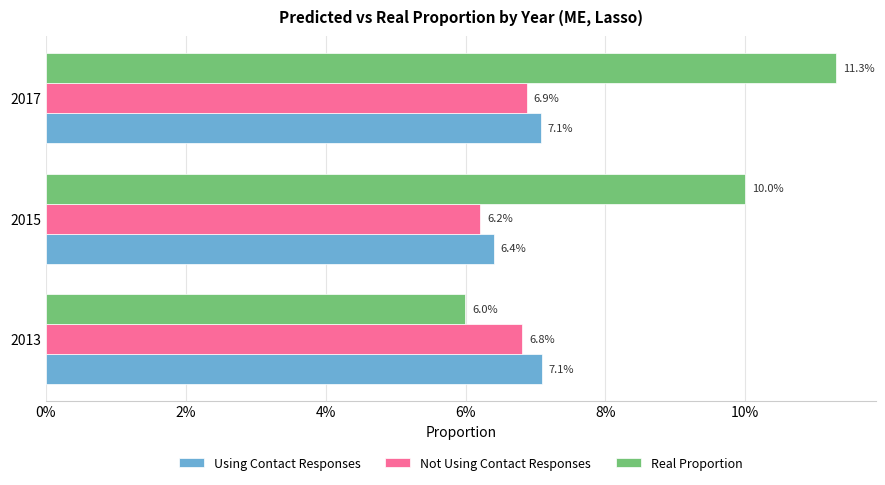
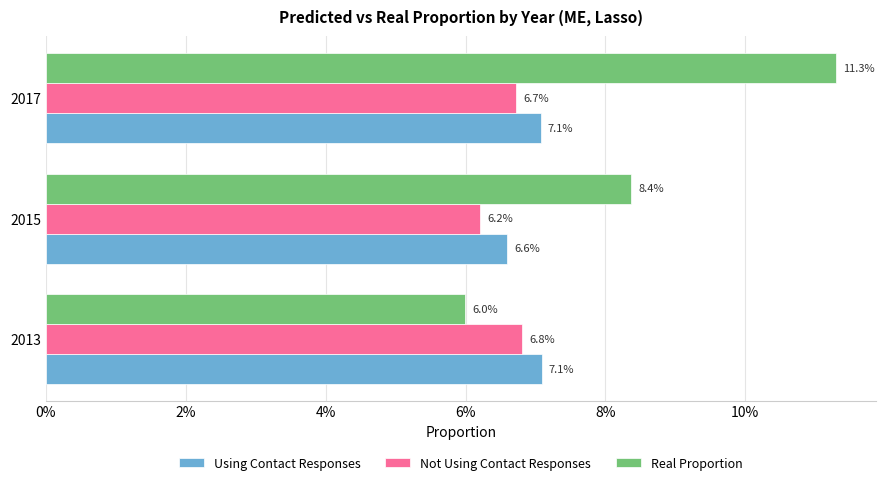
  {
    "Using Contact Responses": {
      "2017": "7.1%",
-     "2015": "6.4%",
+     "2015": "6.6%",
      "2013": "7.1%"
    },
    "Not Using Contact Responses": {
-     "2017": "6.9%",
+     "2017": "6.7%",
      "2015": "6.2%",
      "2013": "6.8%"
    },
    "Real Proportion": {
      "2017": "11.3%",
-     "2015": "10.0%",
+     "2015": "8.4%",
      "2013": "6.0%"
    }
  }
